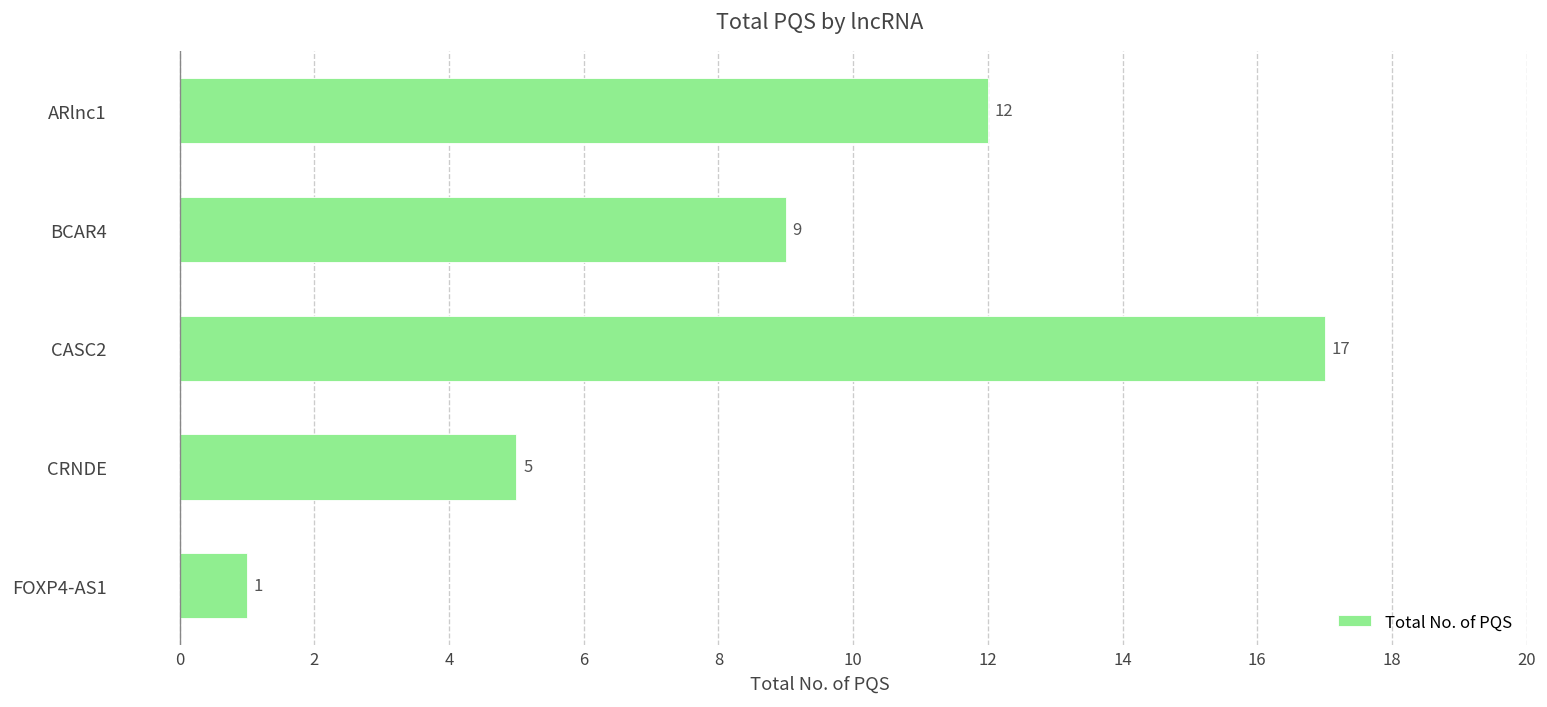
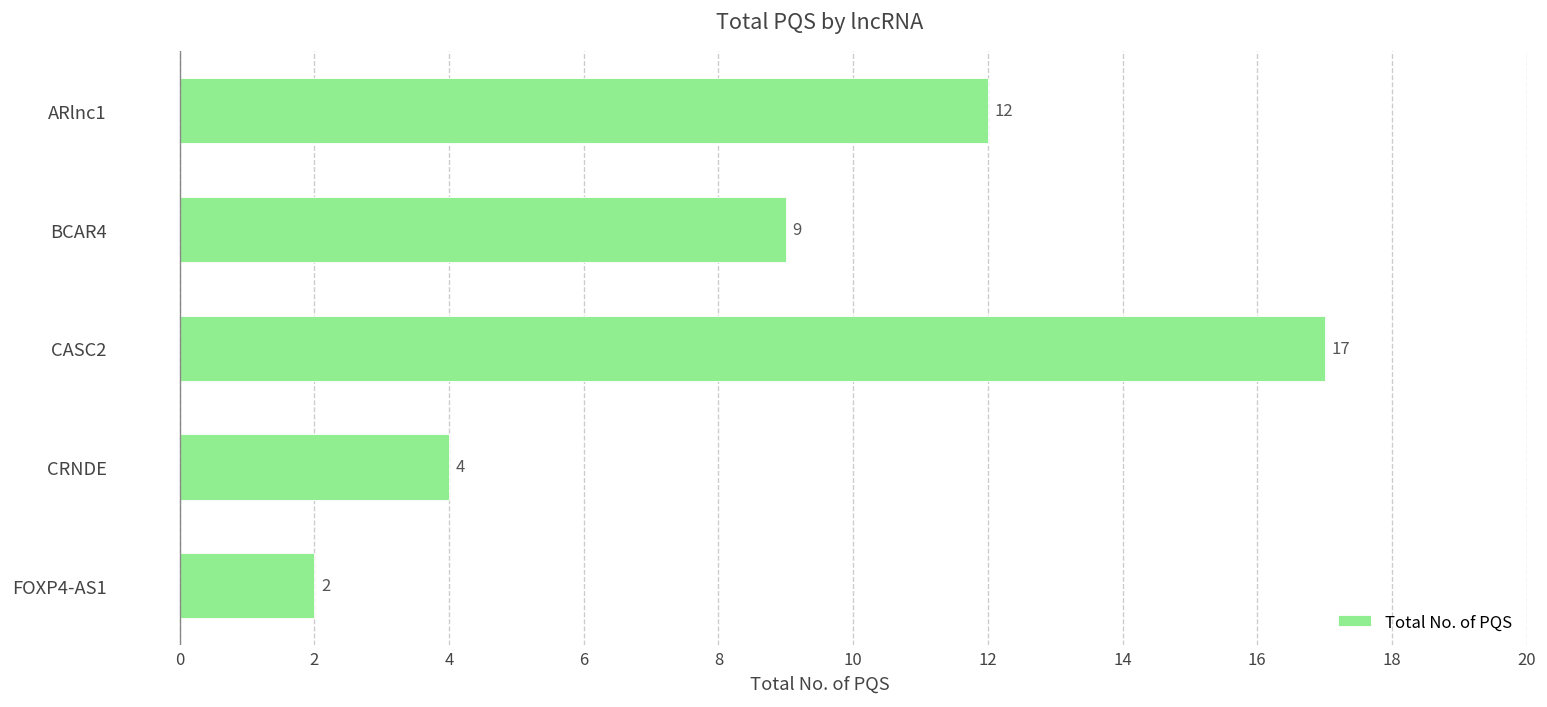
  {
    "ARlnc1": 12,
    "BCAR4": 9,
    "CASC2": 17,
-   "CRNDE": 5,
-   "FOXP4-AS1": 1
+   "CRNDE": 4,
+   "FOXP4-AS1": 2
  }
